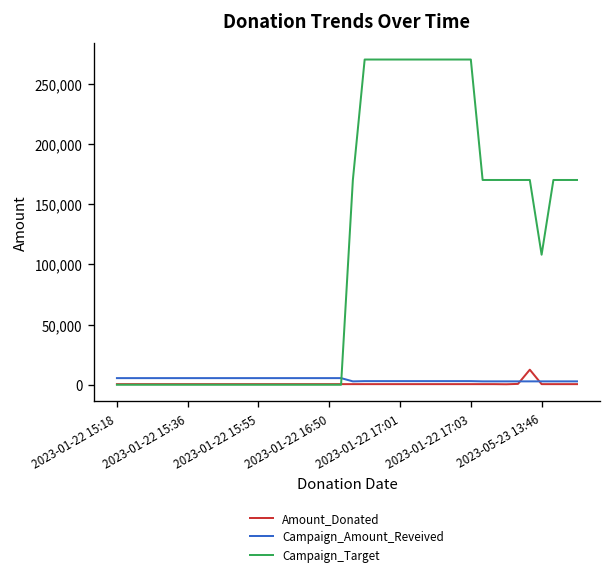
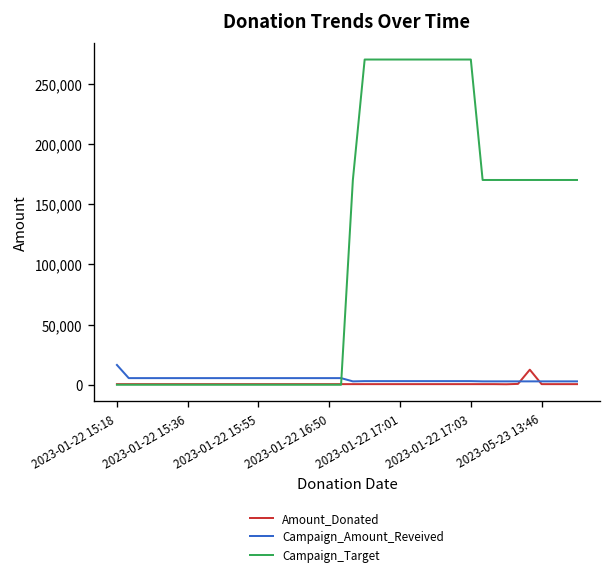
  {
    "Campaign_Amount_Reveived": {
-     "2023-01-22 15:18": "6,000",
+     "2023-01-22 15:18": "16,000",
      "2023-01-22 15:55": "6,000",
      "2023-01-22 16:50": "6,000"
    },
    "Campaign_Target": {
      "2023-01-22 17:01": "270,000",
-     "2023-05-23 13:46": "108,000"
+     "2023-05-23 13:46": "170,000"
    }
  }
